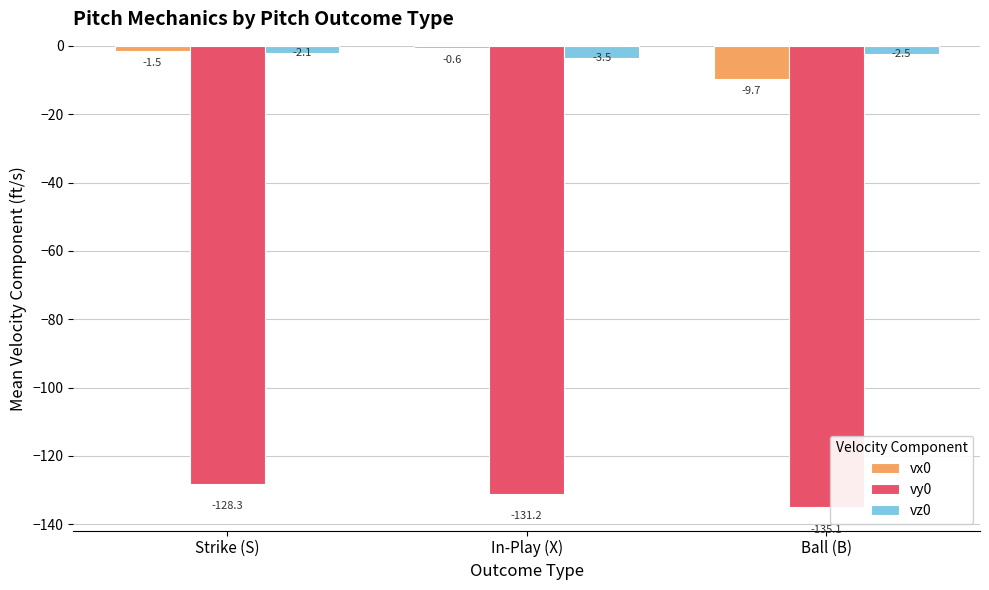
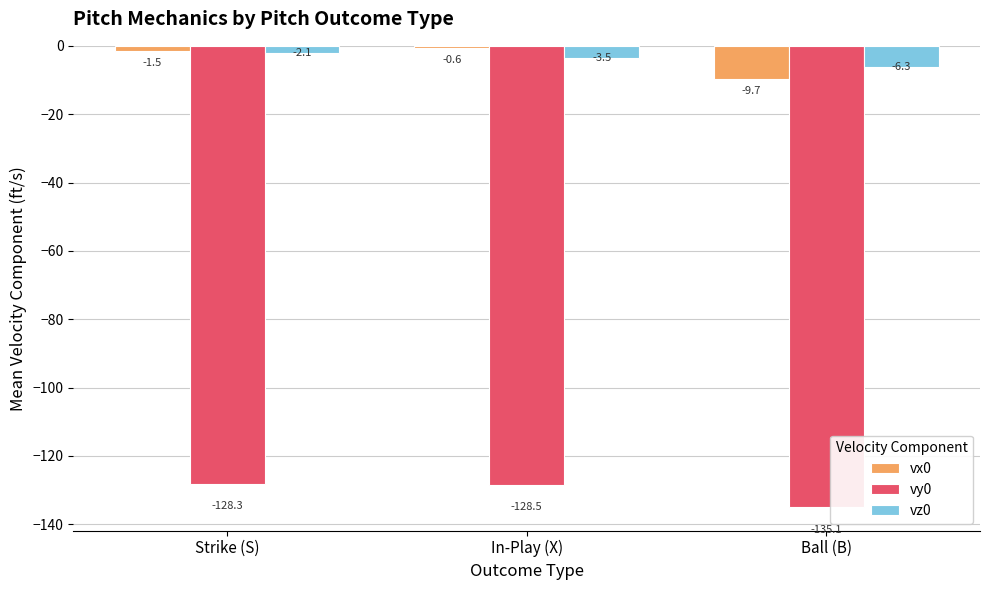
  {
    "vx0": {
      "Strike (S)": -1.5,
      "In-Play (X)": -0.6,
      "Ball (B)": -9.7
    },
    "vy0": {
      "Strike (S)": -128.3,
-     "In-Play (X)": -131.2,
+     "In-Play (X)": -128.5,
      "Ball (B)": -135.1
    },
    "vz0": {
      "Strike (S)": -2.1,
      "In-Play (X)": -3.5,
-     "Ball (B)": -2.5
+     "Ball (B)": -6.3
    }
  }
